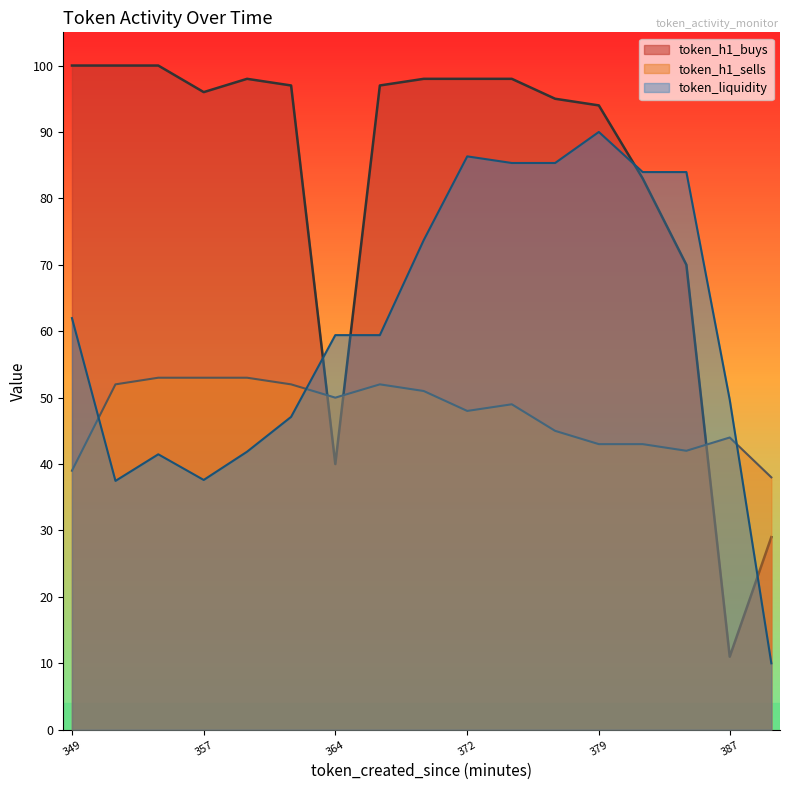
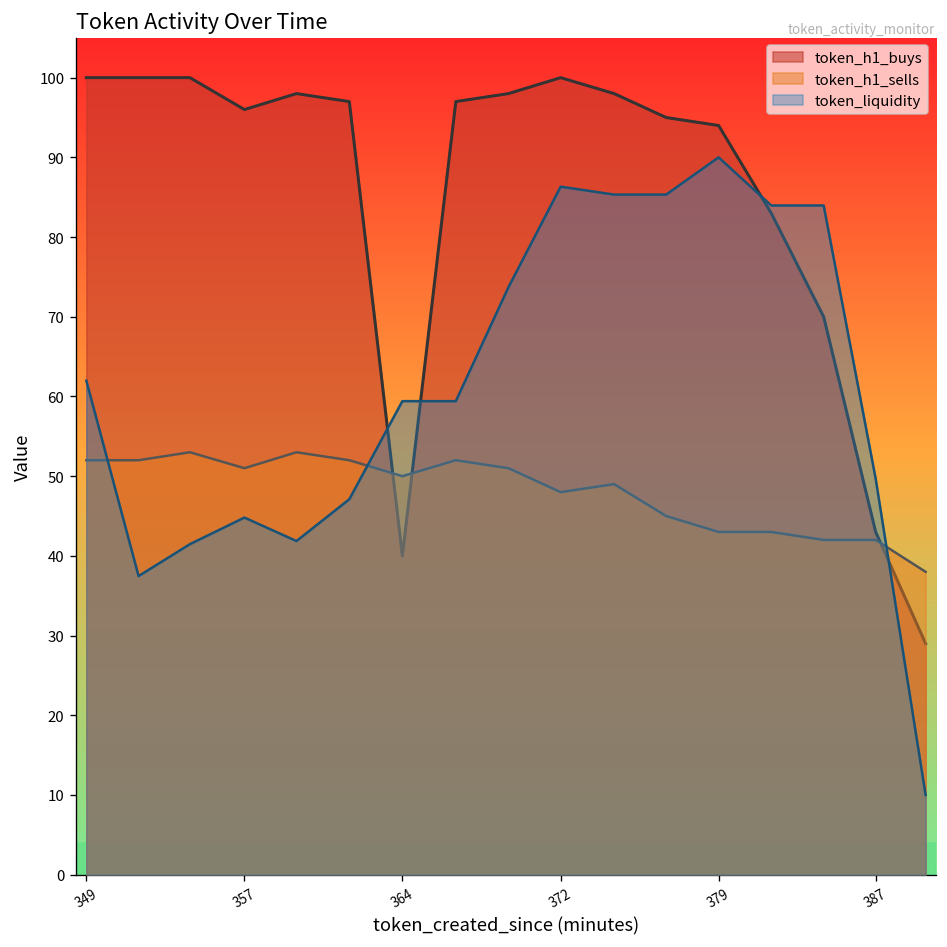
  {
    "token_h1_buys": {
      "349": 100,
      "357": 96,
      "364": 40,
-     "372": 98,
+     "372": 100,
      "379": 94,
-     "387": 11
+     "387": 43
    },
    "token_h1_sells": {
-     "349": 39,
-     "357": 53,
+     "349": 52,
+     "357": 51,
      "364": 50,
      "372": 48,
      "379": 43,
-     "387": 44
+     "387": 42
    },
    "token_liquidity": {
      "349": 62,
-     "357": 38,
+     "357": 45,
      "364": 59,
      "372": 86,
      "379": 90,
      "387": 50
    }
  }
